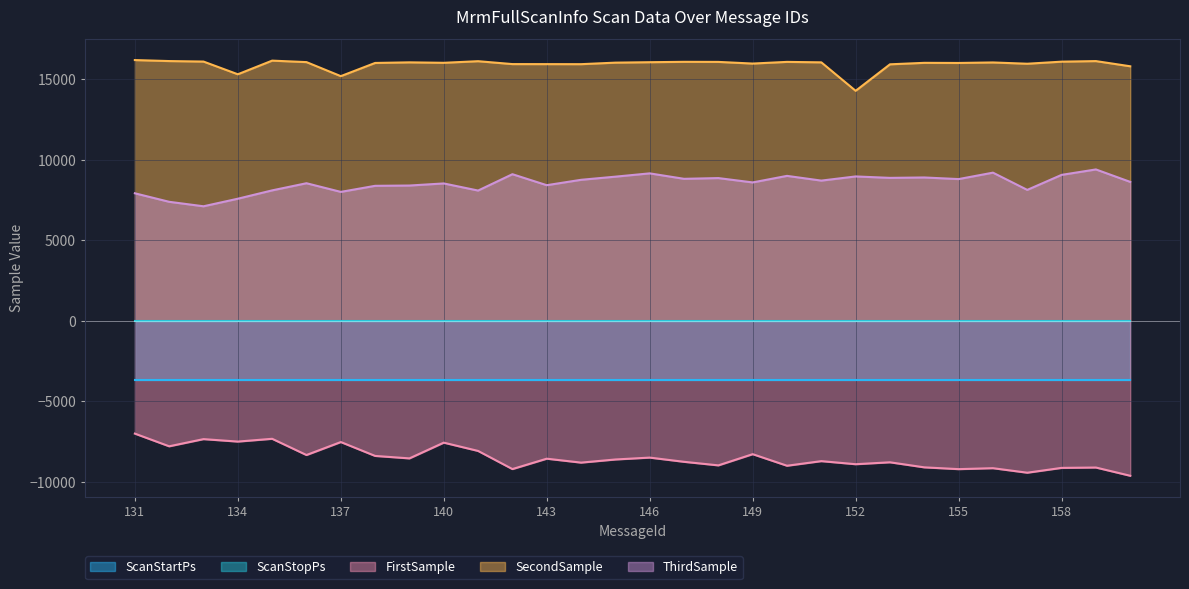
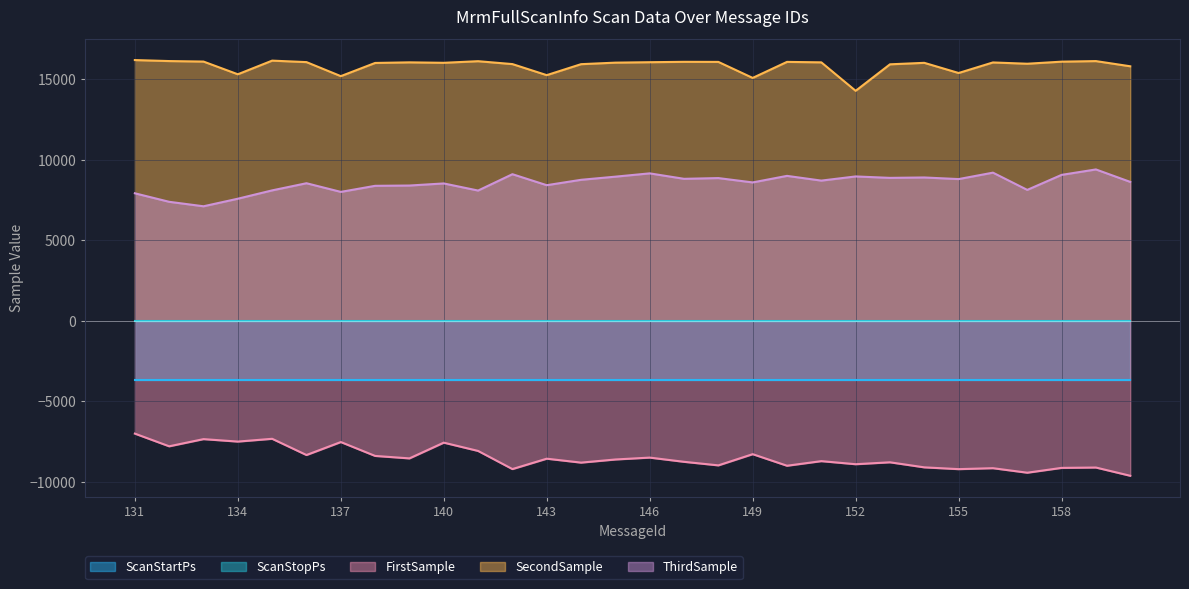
  {
    "SecondSample": {
      "131": 16200,
      "134": 15300,
      "137": 15200,
      "140": 16000,
-     "143": 15900,
+     "143": 15300,
      "146": 16100,
-     "149": 16000,
+     "149": 15100,
      "152": 14300,
-     "155": 16000,
+     "155": 15400,
      "158": 16100
    }
  }
